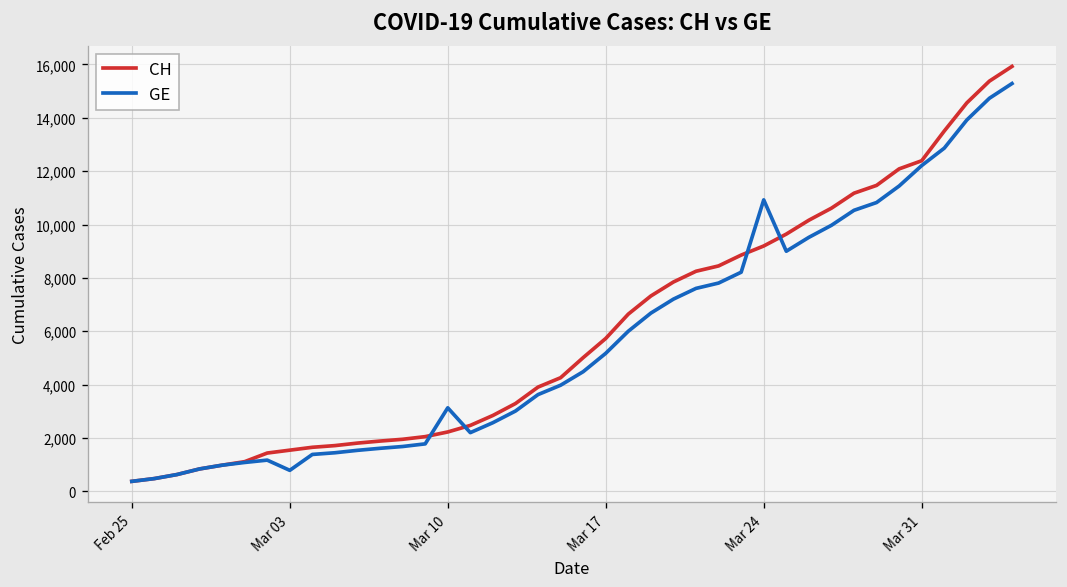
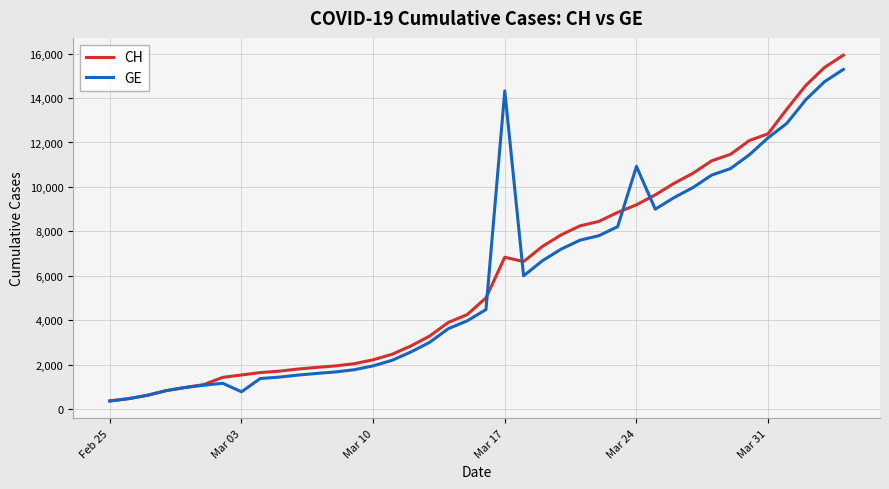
  {
    "CH": {
      "Mar 03": "1,500",
      "Mar 10": "2,200",
-     "Mar 17": "5,700",
+     "Mar 17": "6,800",
      "Mar 24": "9,200",
      "Mar 31": "12,400"
    },
    "GE": {
      "Mar 03": "800",
-     "Mar 10": "3,100",
-     "Mar 17": "5,200",
+     "Mar 10": "2,000",
+     "Mar 17": "14,300",
      "Mar 24": "10,900",
      "Mar 31": "12,200"
    }
  }
